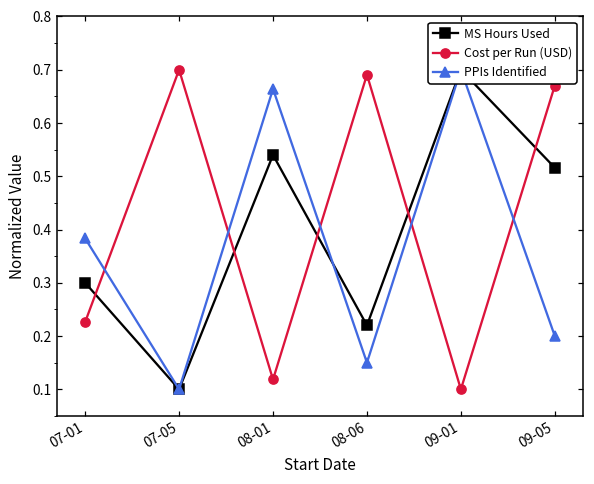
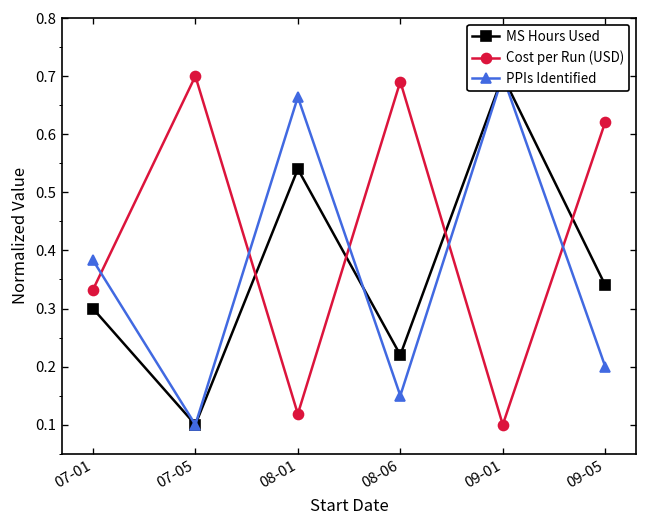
  {
    "MS Hours Used": {
      "07-01": 0.30,
      "08-01": 0.54,
      "08-06": 0.22,
-     "09-05": 0.52
+     "09-05": 0.34
    },
    "Cost per Run (USD)": {
-     "07-01": 0.23,
+     "07-01": 0.33,
      "07-05": 0.70,
      "08-01": 0.12,
      "08-06": 0.69,
      "09-01": 0.10,
-     "09-05": 0.67
+     "09-05": 0.62
    },
    "PPIs Identified": {
      "07-01": 0.38,
      "08-01": 0.66,
      "08-06": 0.15,
      "09-05": 0.20
    }
  }
